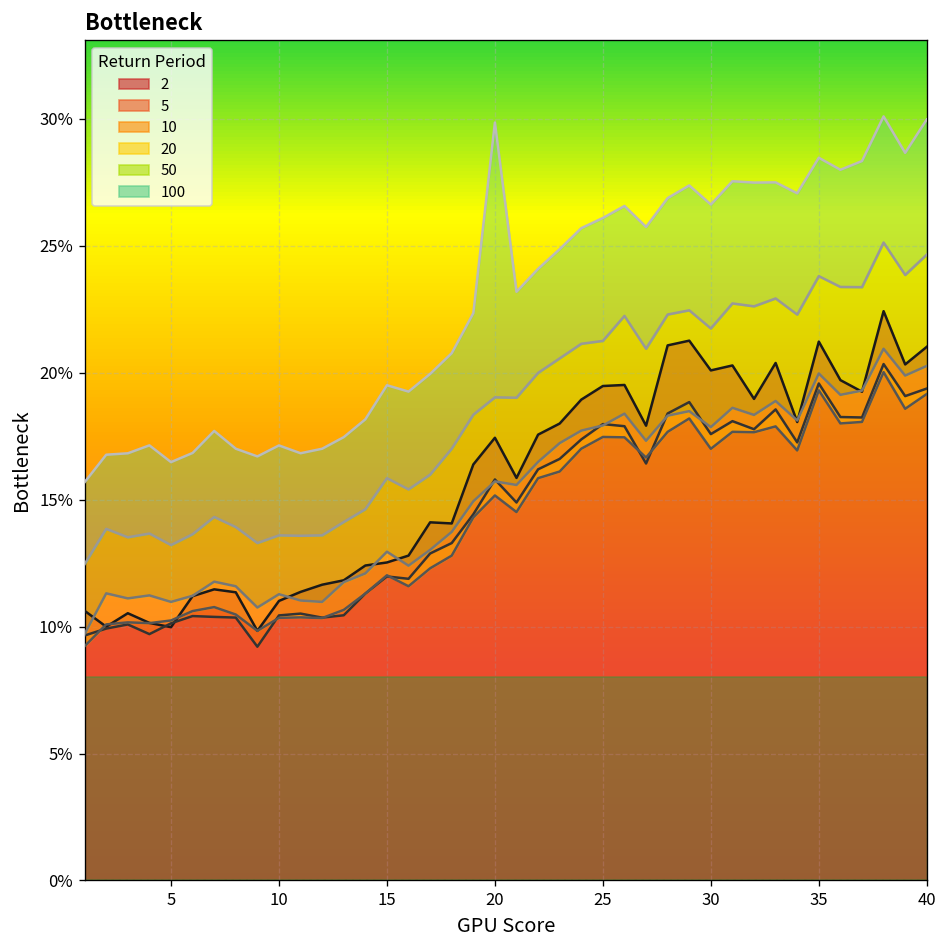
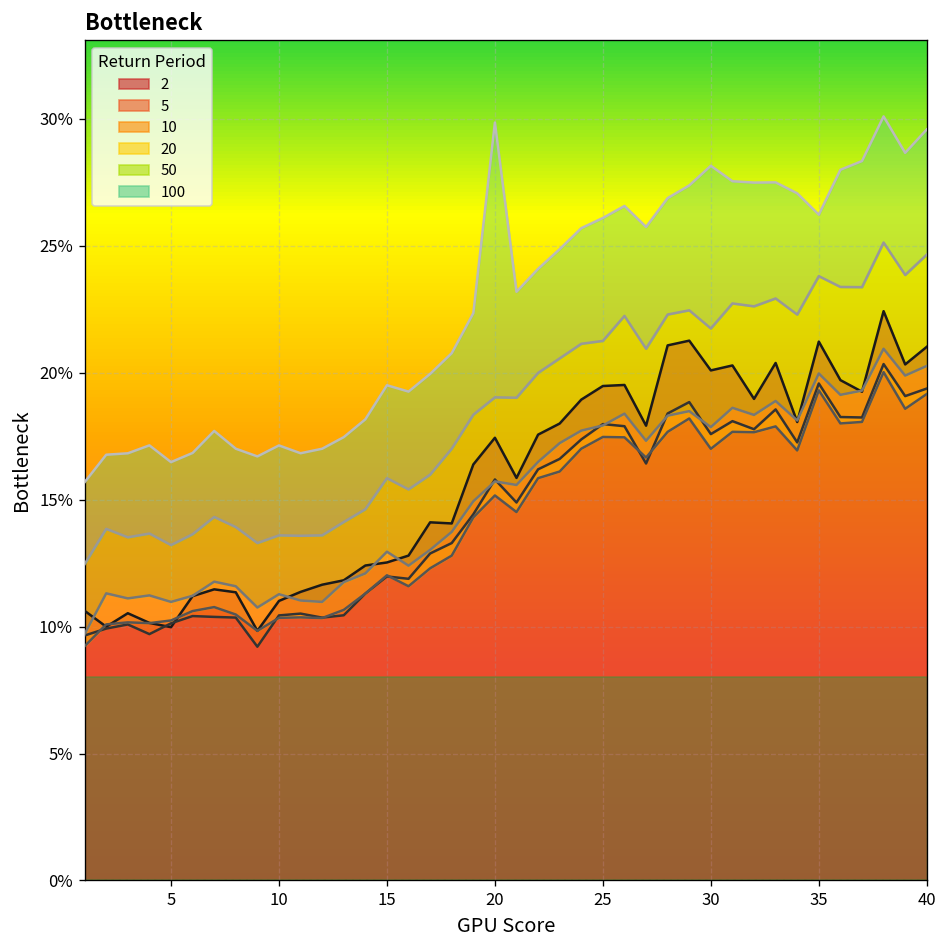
  {
    "100": {
      "5": "16.5%",
      "10": "17.1%",
      "15": "19.5%",
      "20": "29.9%",
      "25": "26.1%",
-     "30": "26.6%",
-     "35": "28.5%",
-     "40": "30.0%"
+     "30": "28.2%",
+     "35": "26.2%",
+     "40": "29.6%"
    }
  }
